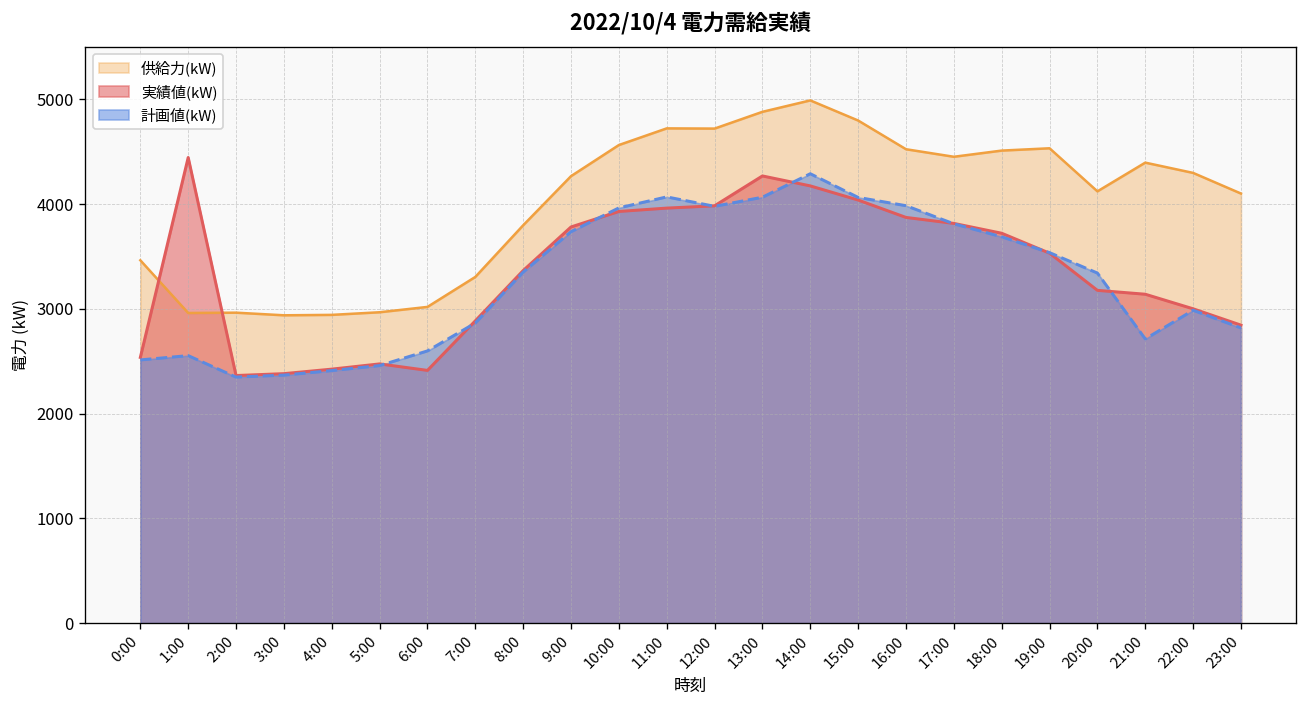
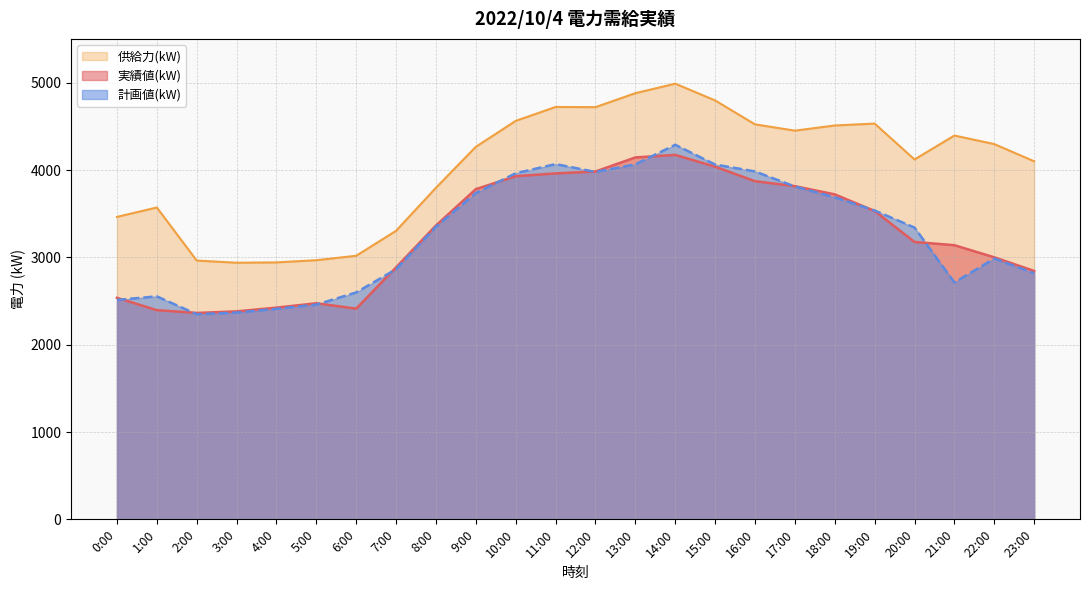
  {
    "供給力(kW)": {
      "0:00": 3500,
-     "1:00": 3000,
+     "1:00": 3600,
      "2:00": 3000,
      "3:00": 2900,
      "4:00": 2900,
      "5:00": 3000,
      "6:00": 3000,
      "7:00": 3300,
      "8:00": 3800,
      "9:00": 4300,
      "10:00": 4600,
      "11:00": 4700,
      "12:00": 4700,
      "13:00": 4900,
      "14:00": 5000,
      "15:00": 4800,
      "16:00": 4500,
      "17:00": 4500,
      "18:00": 4500,
      "19:00": 4500,
      "20:00": 4100,
      "21:00": 4400,
      "22:00": 4300,
      "23:00": 4100
    },
    "実績値(kW)": {
-     "1:00": 4400,
+     "1:00": 2400,
      "6:00": 2400,
      "9:00": 3800,
      "10:00": 3900,
      "11:00": 4000,
-     "13:00": 4300,
+     "13:00": 4100,
      "14:00": 4200,
      "16:00": 3900,
      "18:00": 3700,
      "20:00": 3200,
      "21:00": 3100
    },
    "計画値(kW)": {
      "1:00": 2600,
      "6:00": 2600,
      "9:00": 3700,
      "10:00": 4000,
      "11:00": 4100,
      "13:00": 4100,
      "14:00": 4300,
      "16:00": 4000,
      "18:00": 3700,
      "20:00": 3300,
      "21:00": 2700
    }
  }
